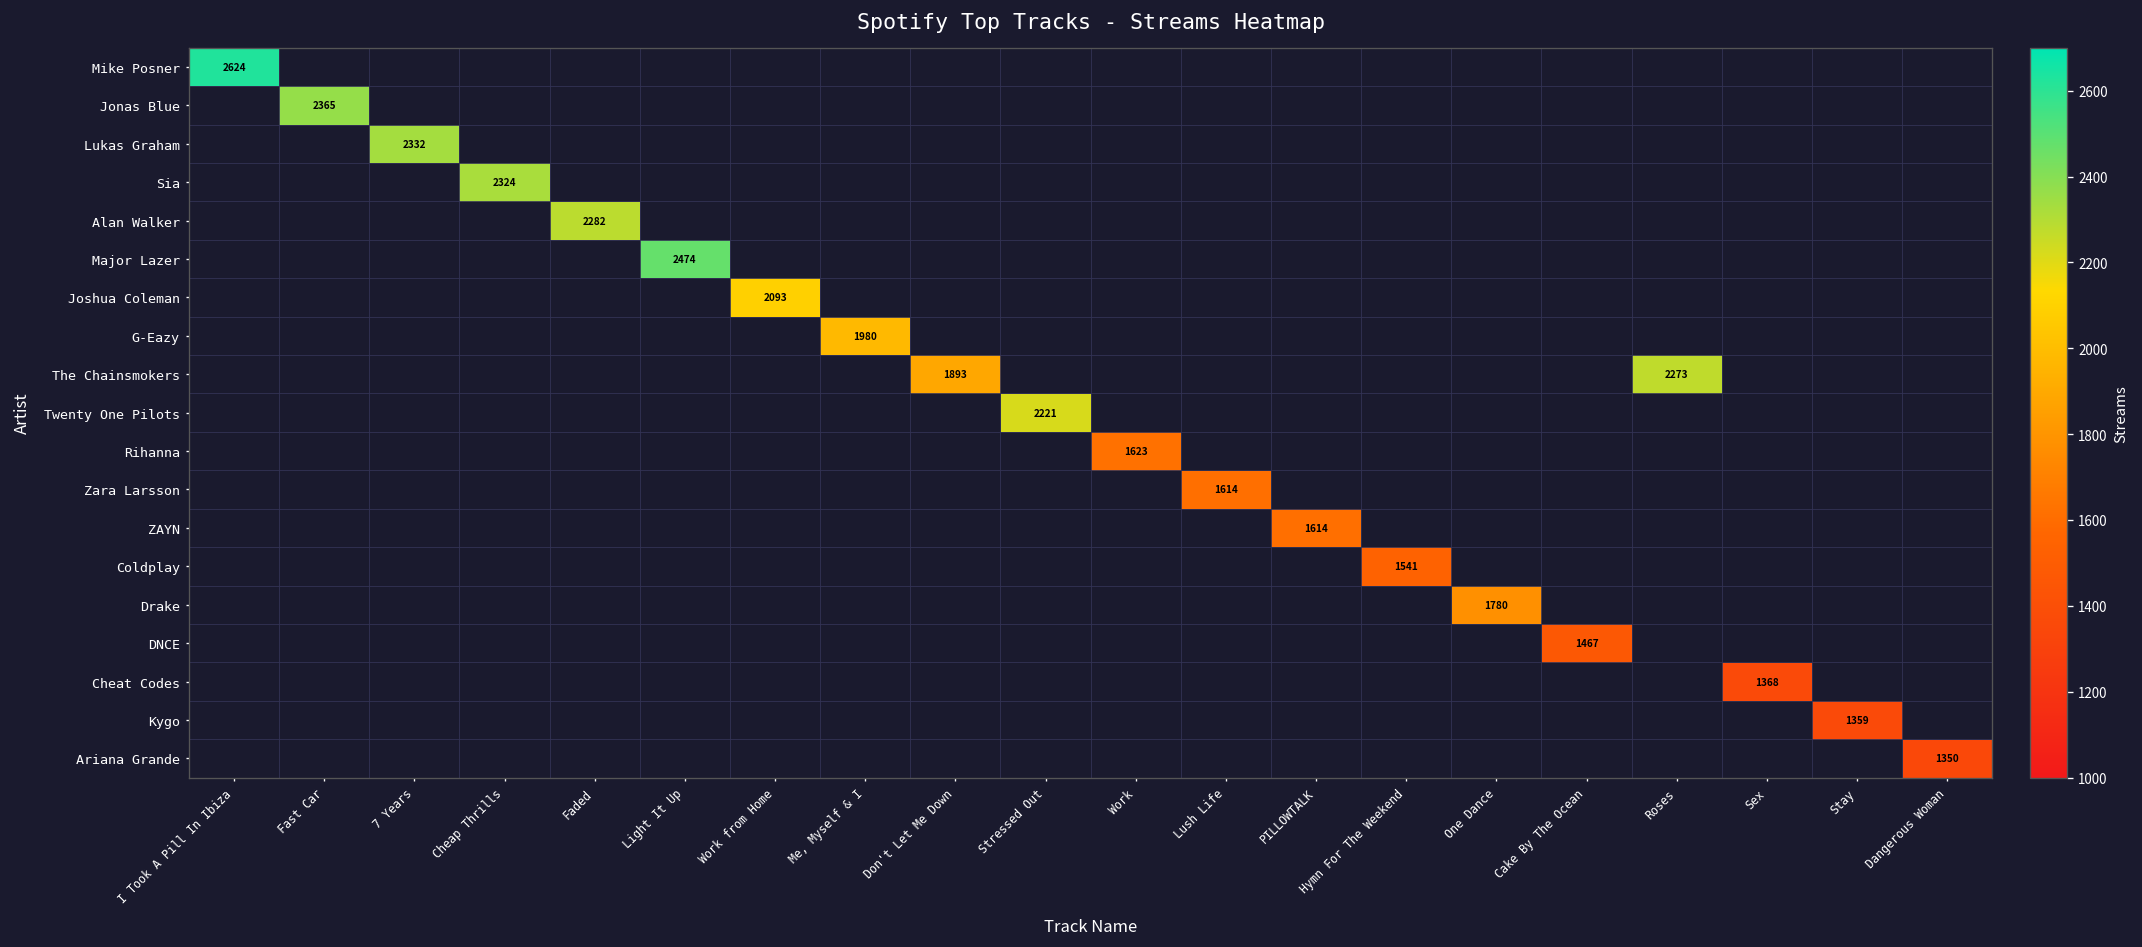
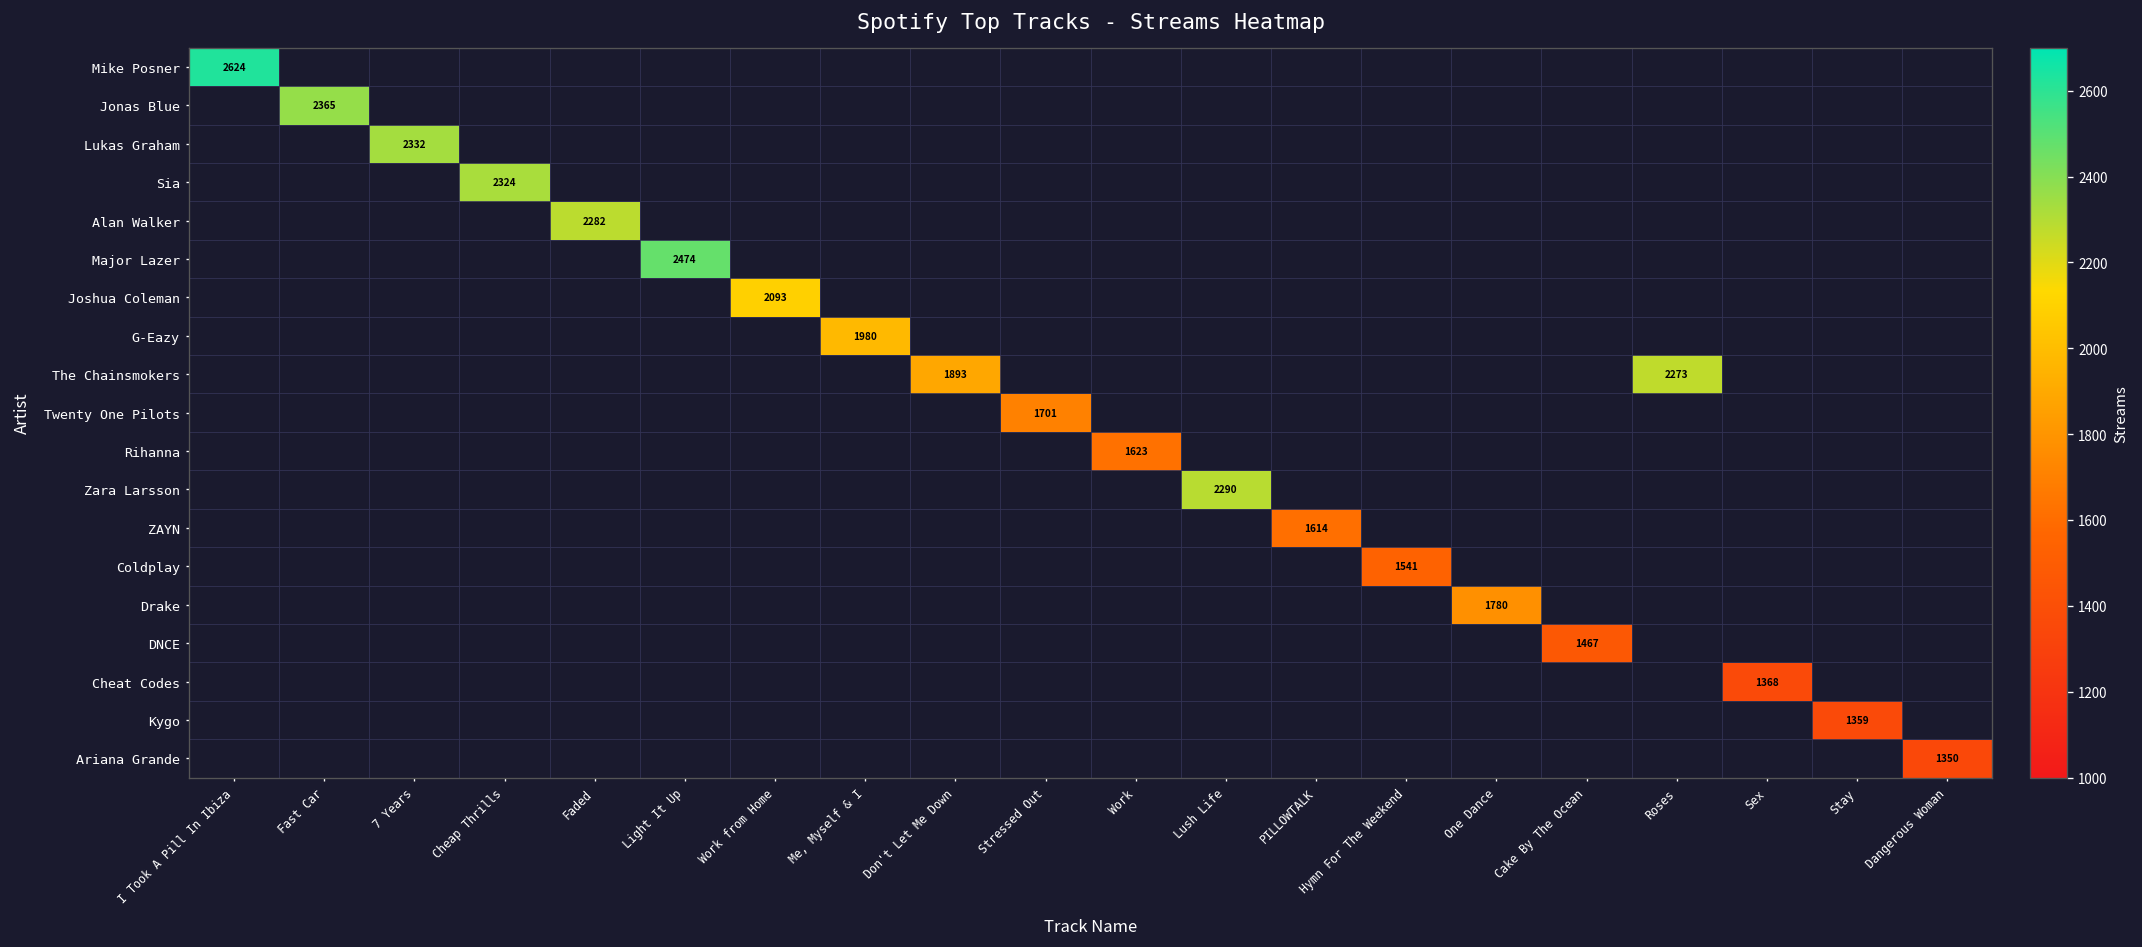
  {
    "Mike Posner": {
      "I Took A Pill In Ibiza": 2624
    },
    "Jonas Blue": {
      "Fast Car": 2365
    },
    "Lukas Graham": {
      "7 Years": 2332
    },
    "Sia": {
      "Cheap Thrills": 2324
    },
    "Alan Walker": {
      "Faded": 2282
    },
    "Major Lazer": {
      "Light It Up": 2474
    },
    "Joshua Coleman": {
      "Work from Home": 2093
    },
    "G-Eazy": {
      "Me, Myself & I": 1980
    },
    "The Chainsmokers": {
      "Don't Let Me Down": 1893,
      "Roses": 2273
    },
    "Twenty One Pilots": {
-     "Stressed Out": 2221
+     "Stressed Out": 1701
    },
    "Rihanna": {
      "Work": 1623
    },
    "Zara Larsson": {
-     "Lush Life": 1614
+     "Lush Life": 2290
    },
    "ZAYN": {
      "PILLOWTALK": 1614
    },
    "Coldplay": {
      "Hymn For The Weekend": 1541
    },
    "Drake": {
      "One Dance": 1780
    },
    "DNCE": {
      "Cake By The Ocean": 1467
    },
    "Cheat Codes": {
      "Sex": 1368
    },
    "Kygo": {
      "Stay": 1359
    },
    "Ariana Grande": {
      "Dangerous Woman": 1350
    }
  }
